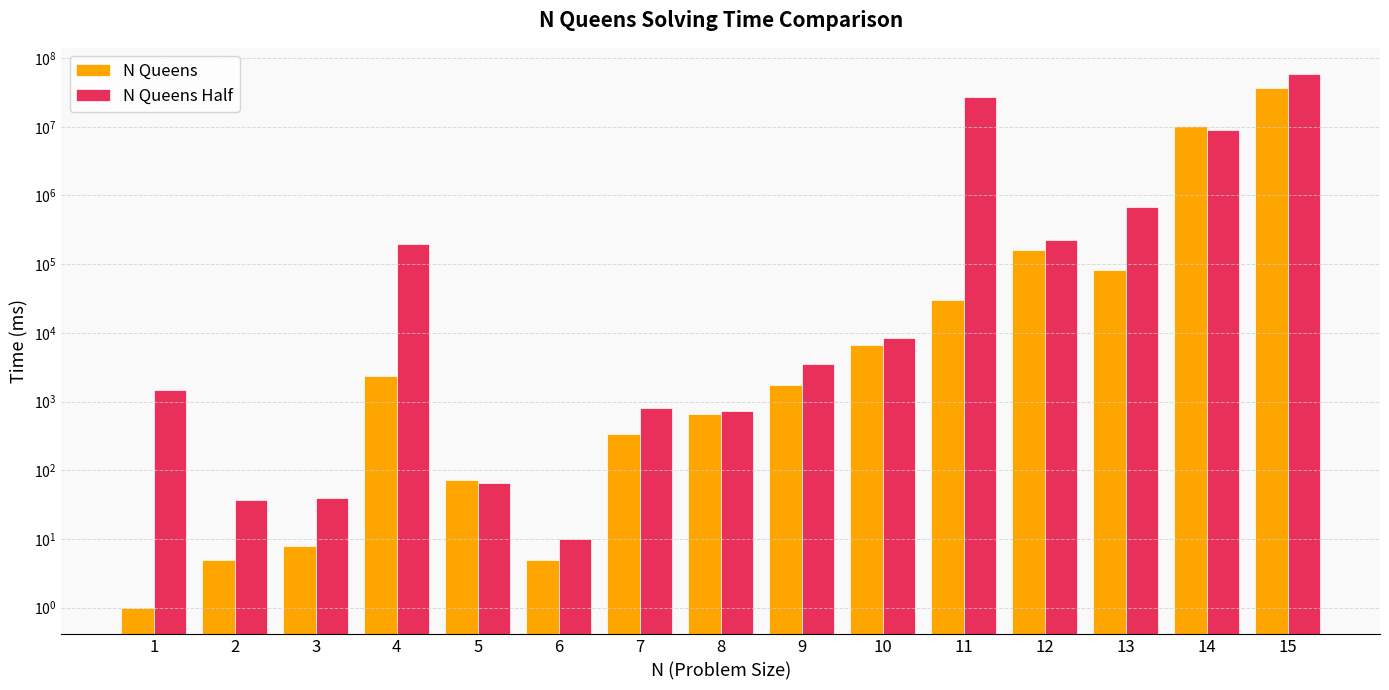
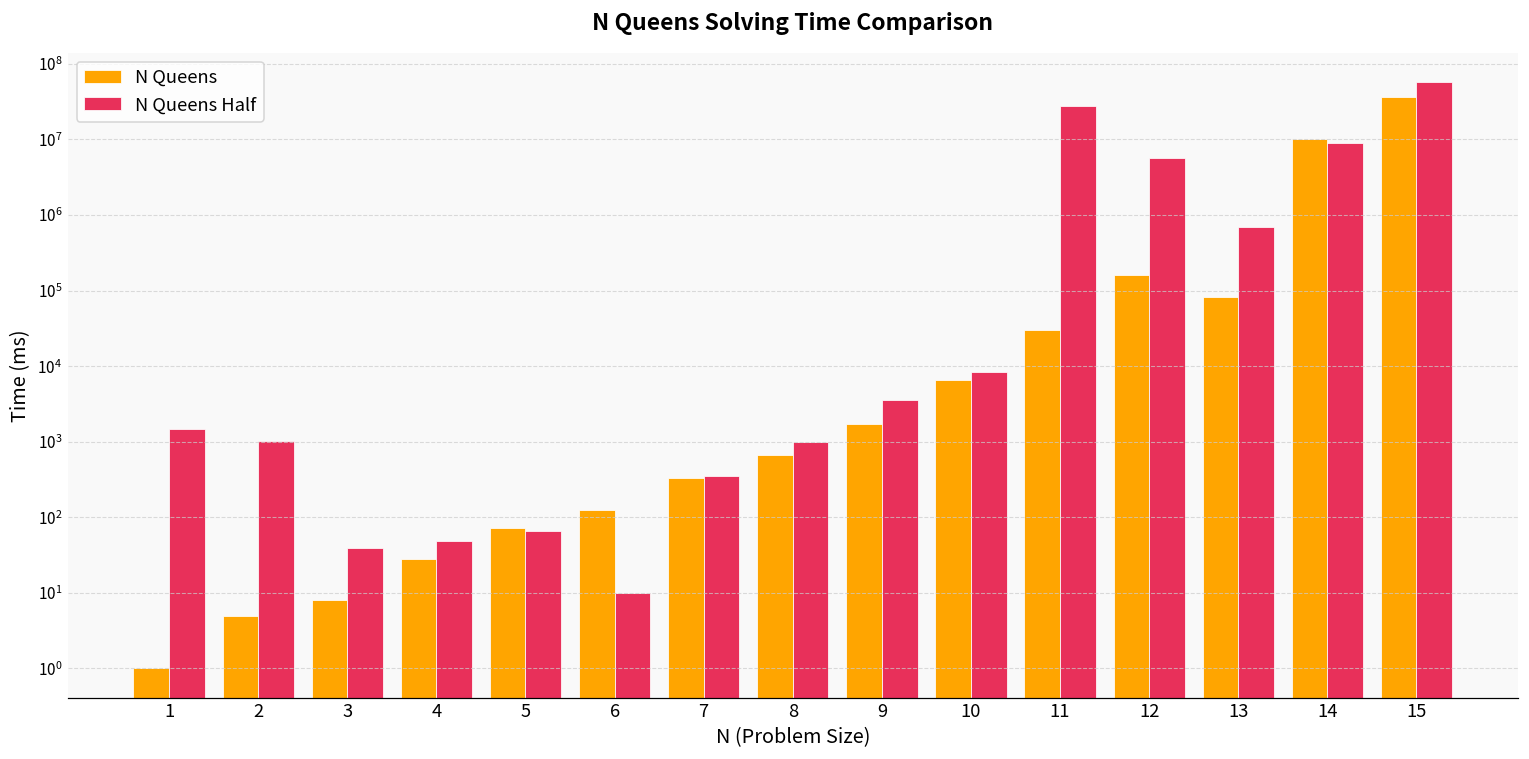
  {
    "N Queens": {
      "1": 1,
      "2": 5,
      "3": 8,
-     "4": 2400,
+     "4": 28,
      "5": 70,
-     "6": 5,
+     "6": 120,
      "7": 300,
      "8": 700,
      "9": 1700,
      "10": 7000,
      "11": 30000,
      "12": 160000,
      "13": 80000,
      "14": 10000000,
      "15": 40000000
    },
    "N Queens Half": {
      "1": 1500,
-     "2": 40,
+     "2": 1000,
      "3": 40,
-     "4": 190000,
+     "4": 50,
      "5": 70,
      "6": 10,
-     "7": 800,
-     "8": 700,
+     "7": 400,
+     "8": 1000,
      "9": 4000,
      "10": 8000,
      "11": 27000000,
-     "12": 230000,
+     "12": 6000000,
      "13": 700000,
      "14": 9000000,
      "15": 60000000
    }
  }
